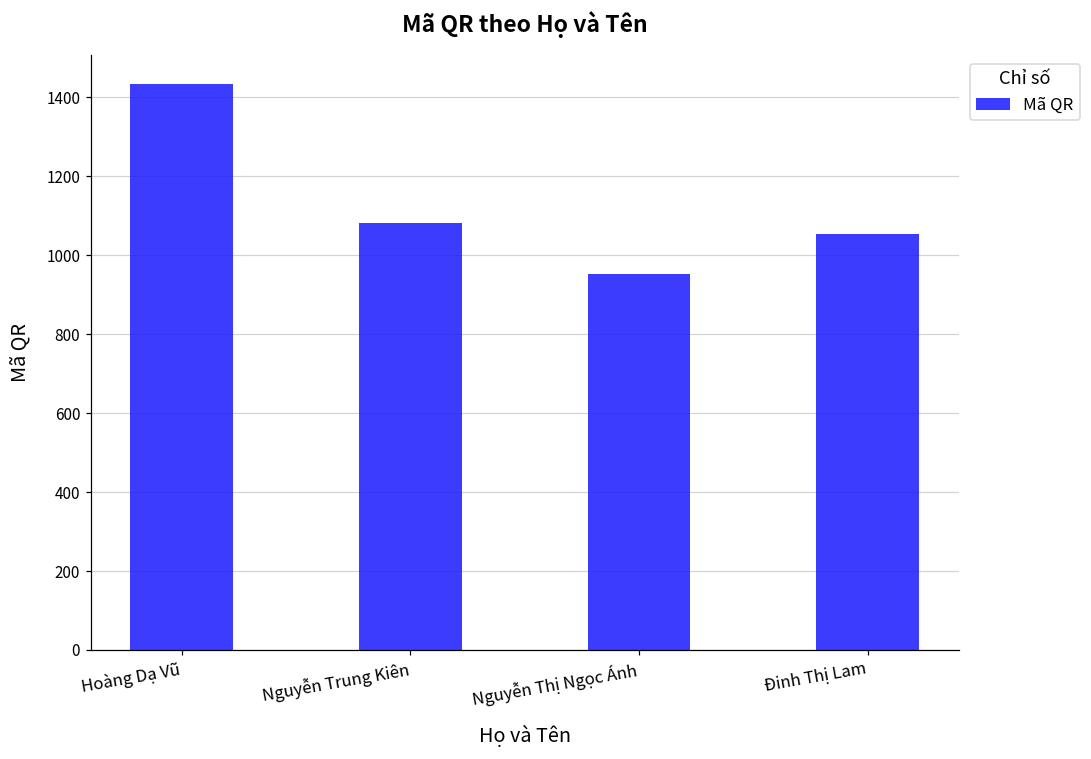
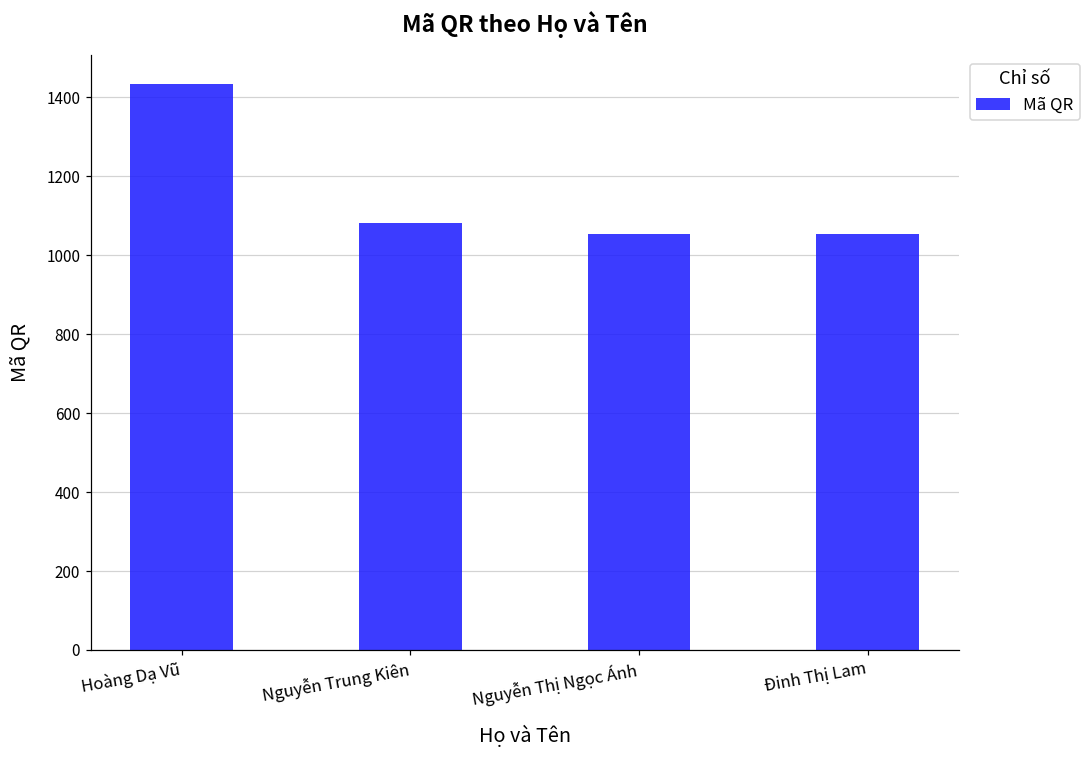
  {
    "Hoàng Dạ Vũ": 1440,
    "Nguyễn Trung Kiên": 1080,
-   "Nguyễn Thị Ngọc Ánh": 950,
+   "Nguyễn Thị Ngọc Ánh": 1060,
    "Đinh Thị Lam": 1050
  }
